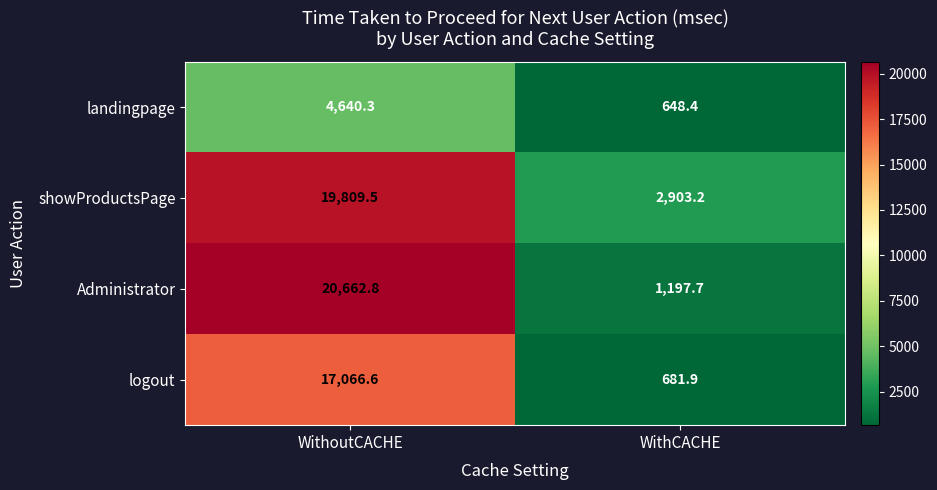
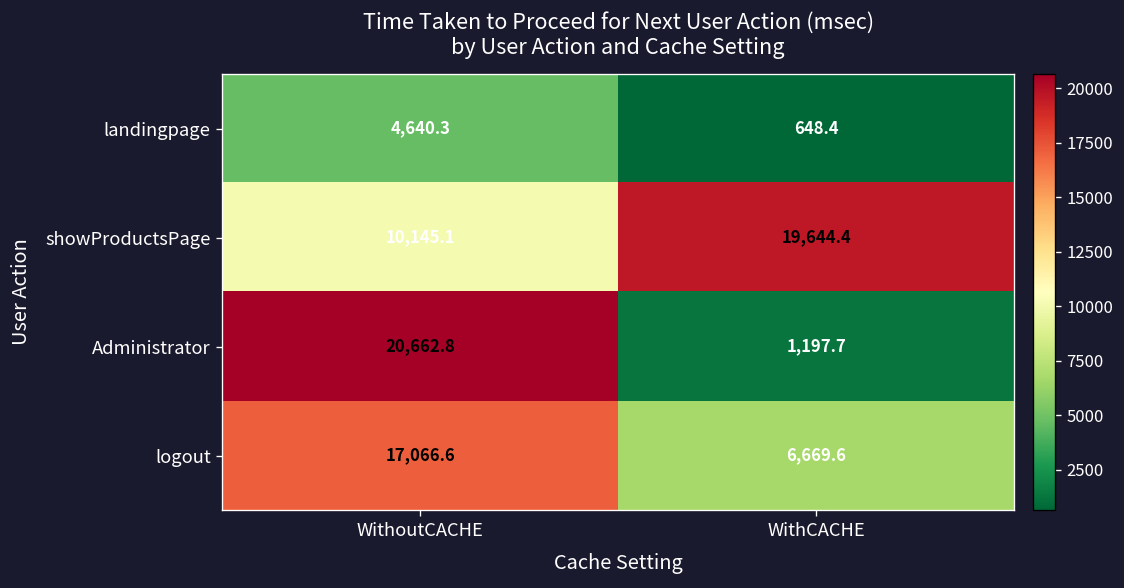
  {
    "landingpage": {
      "WithoutCACHE": "4,640.3",
      "WithCACHE": "648.4"
    },
    "showProductsPage": {
-     "WithoutCACHE": "19,809.5",
-     "WithCACHE": "2,903.2"
+     "WithoutCACHE": "10,145.1",
+     "WithCACHE": "19,644.4"
    },
    "Administrator": {
      "WithoutCACHE": "20,662.8",
      "WithCACHE": "1,197.7"
    },
    "logout": {
      "WithoutCACHE": "17,066.6",
-     "WithCACHE": "681.9"
+     "WithCACHE": "6,669.6"
    }
  }
